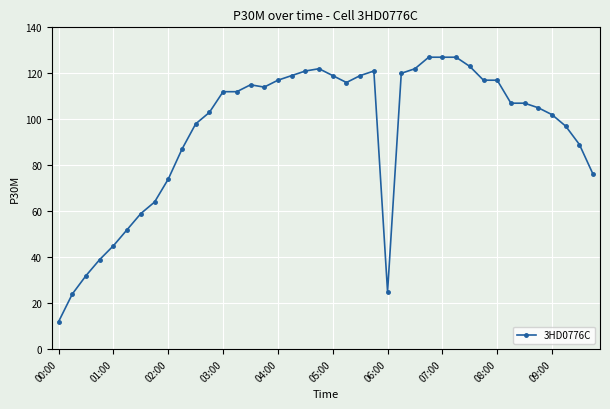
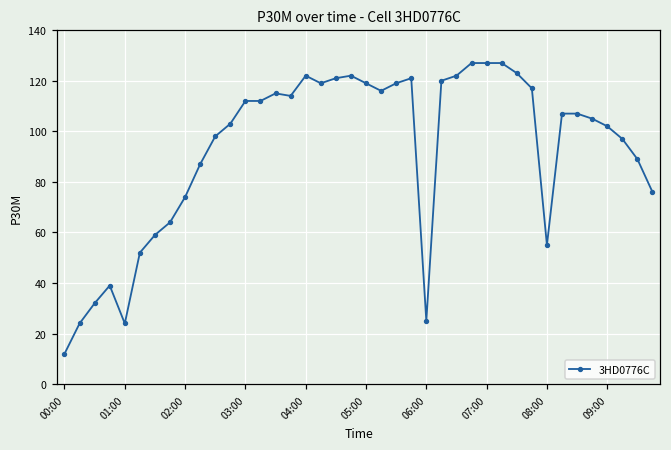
  {
    "00:00": 12,
-   "01:00": 45,
+   "01:00": 24,
    "02:00": 74,
    "03:00": 112,
-   "04:00": 117,
+   "04:00": 122,
    "05:00": 119,
    "06:00": 25,
    "07:00": 127,
-   "08:00": 117,
+   "08:00": 55,
    "09:00": 102
  }
